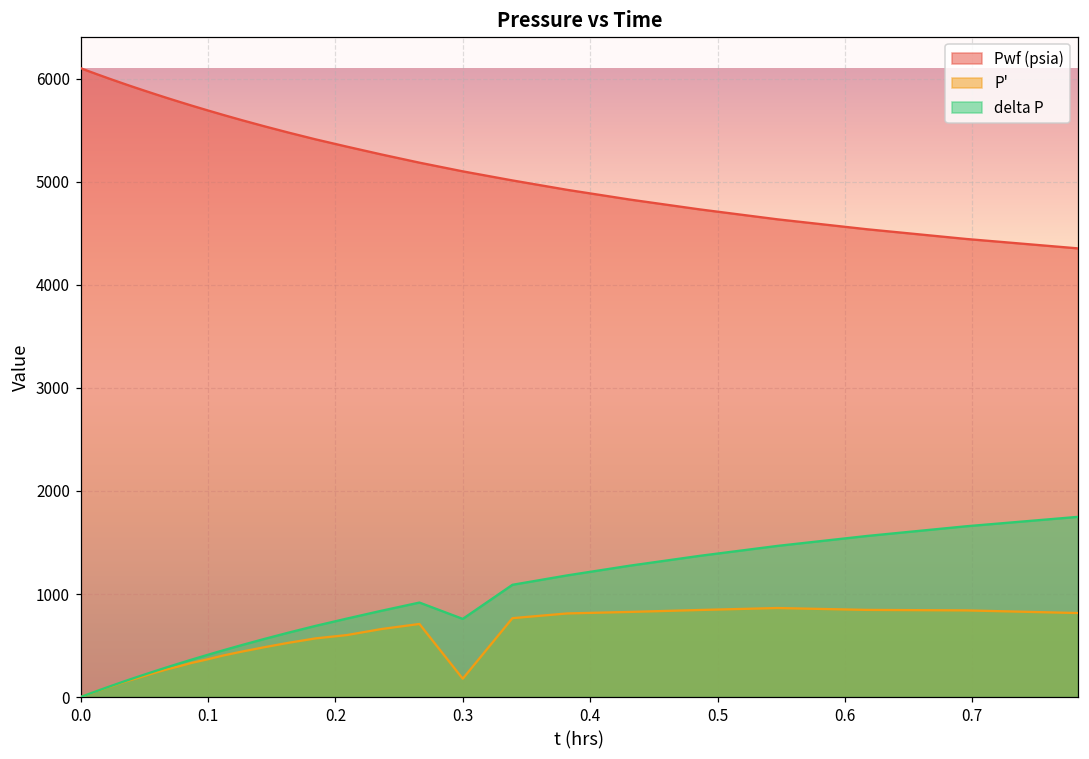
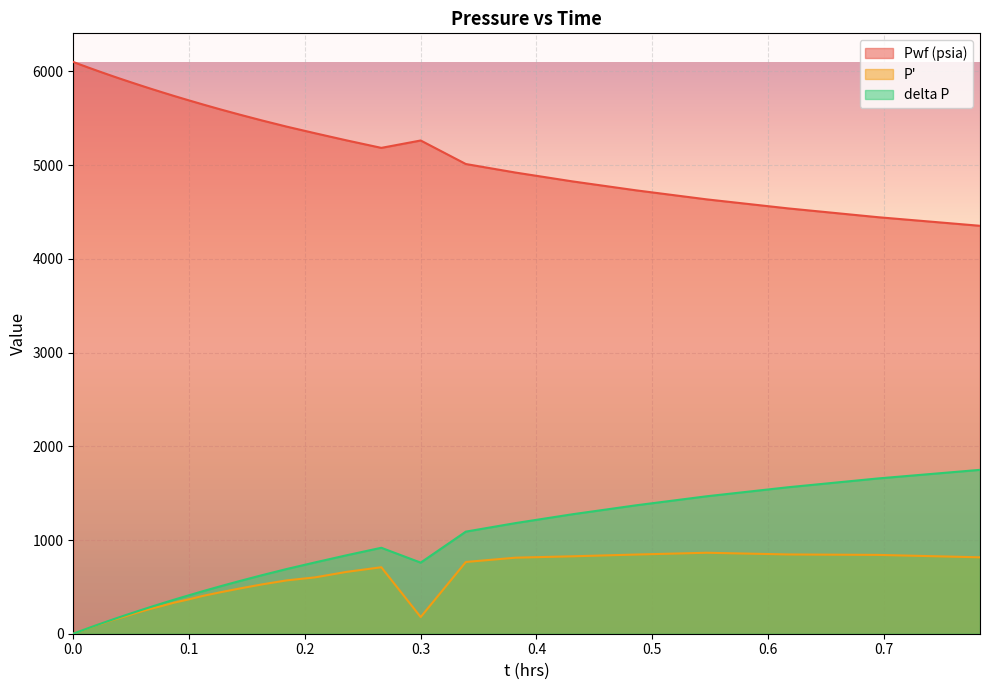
  {
    "Pwf (psia)": {
      "0.0": 6100,
-     "0.3": 5100
+     "0.3": 5300
    },
    "P'": {
      "0.3": 200
    },
    "delta P": {
      "0.3": 800
    }
  }
